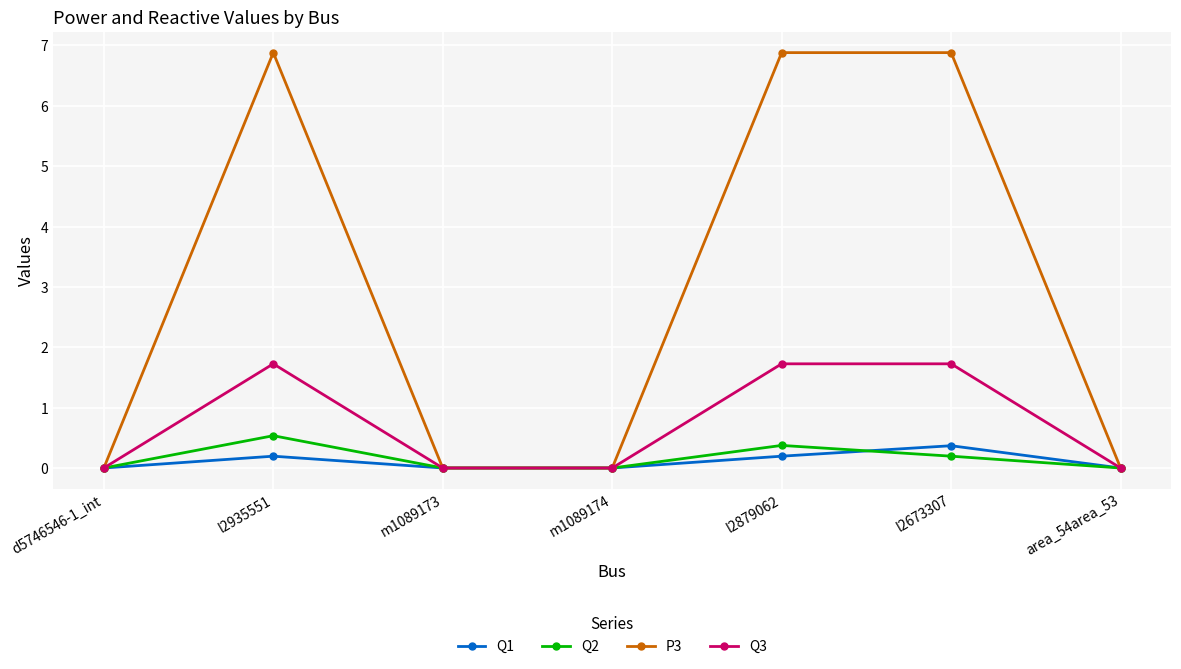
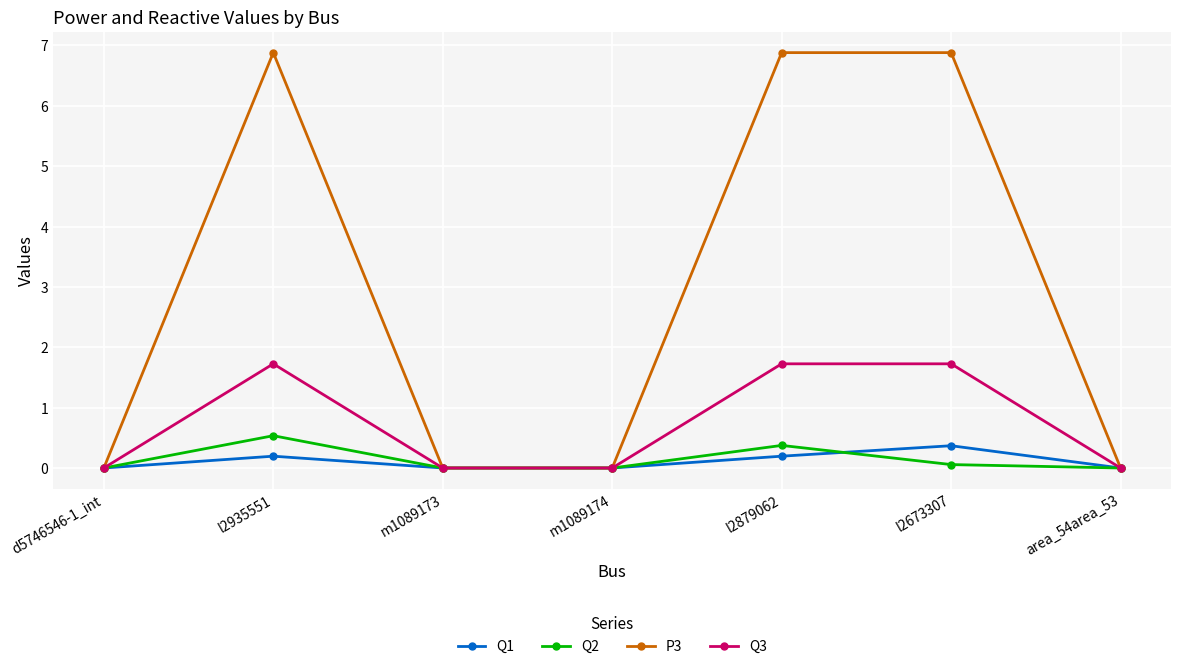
  {
    "Q1": {
      "l2935551": 0.2,
      "l2879062": 0.2,
      "l2673307": 0.4
    },
    "Q2": {
      "l2935551": 0.5,
      "l2879062": 0.4,
-     "l2673307": 0.2
+     "l2673307": 0.1
    },
    "P3": {
      "l2935551": 6.9,
      "l2879062": 6.9,
      "l2673307": 6.9
    },
    "Q3": {
      "l2935551": 1.7,
      "l2879062": 1.7,
      "l2673307": 1.7
    }
  }
